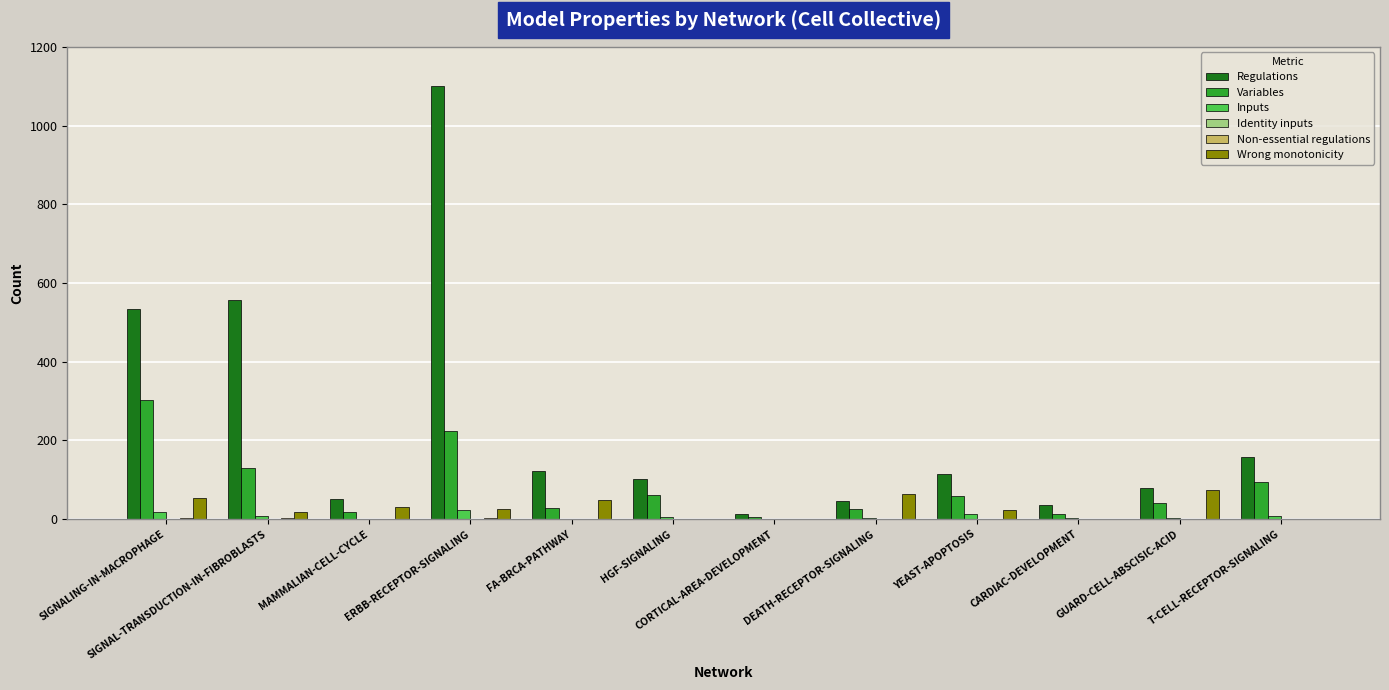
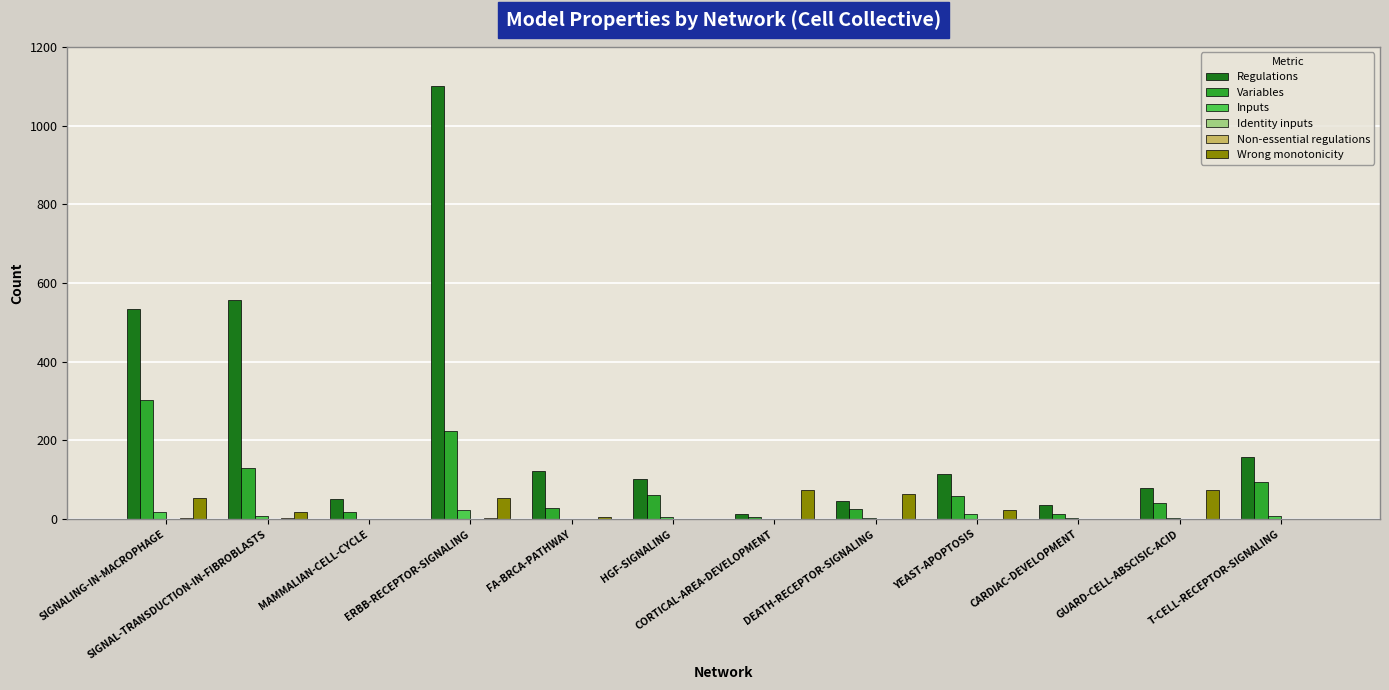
  {
    "Wrong monotonicity": {
      "SIGNALING-IN-MACROPHAGE": 50,
      "SIGNAL-TRANSDUCTION-IN-FIBROBLASTS": 20,
-     "MAMMALIAN-CELL-CYCLE": 30,
-     "ERBB-RECEPTOR-SIGNALING": 30,
-     "FA-BRCA-PATHWAY": 50,
+     "MAMMALIAN-CELL-CYCLE": 0,
+     "ERBB-RECEPTOR-SIGNALING": 50,
+     "FA-BRCA-PATHWAY": 10,
      "HGF-SIGNALING": 0,
-     "CORTICAL-AREA-DEVELOPMENT": 0,
+     "CORTICAL-AREA-DEVELOPMENT": 80,
      "DEATH-RECEPTOR-SIGNALING": 60,
      "YEAST-APOPTOSIS": 20,
      "CARDIAC-DEVELOPMENT": 0,
      "GUARD-CELL-ABSCISIC-ACID": 70,
      "T-CELL-RECEPTOR-SIGNALING": 0
    }
  }
